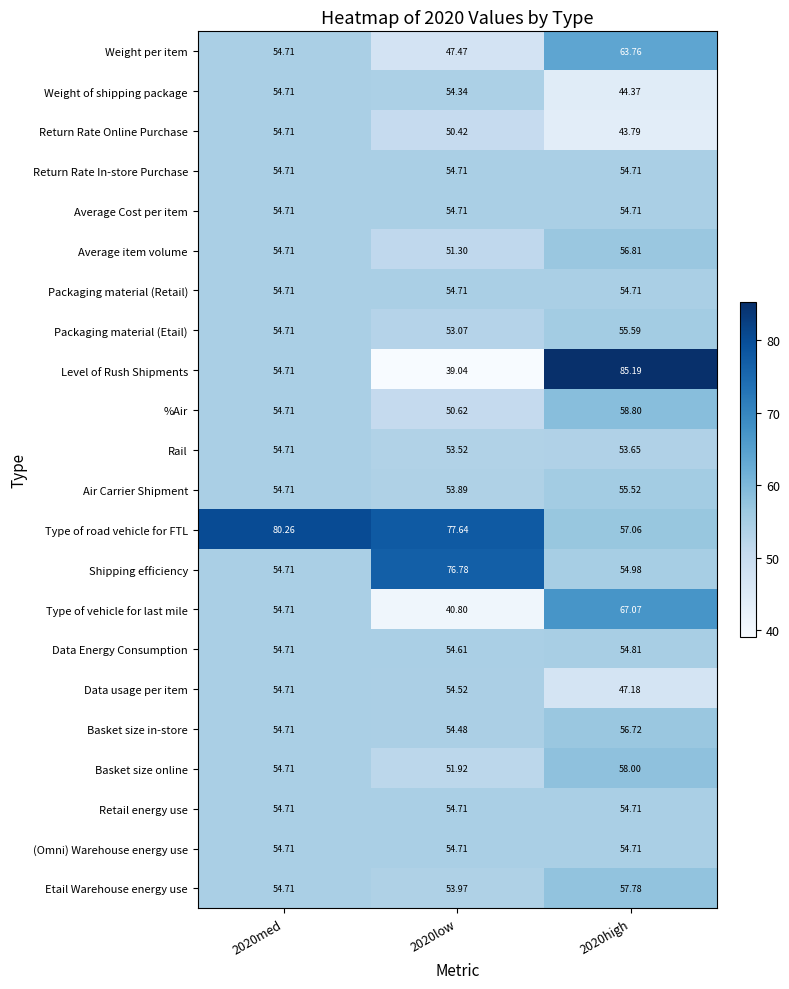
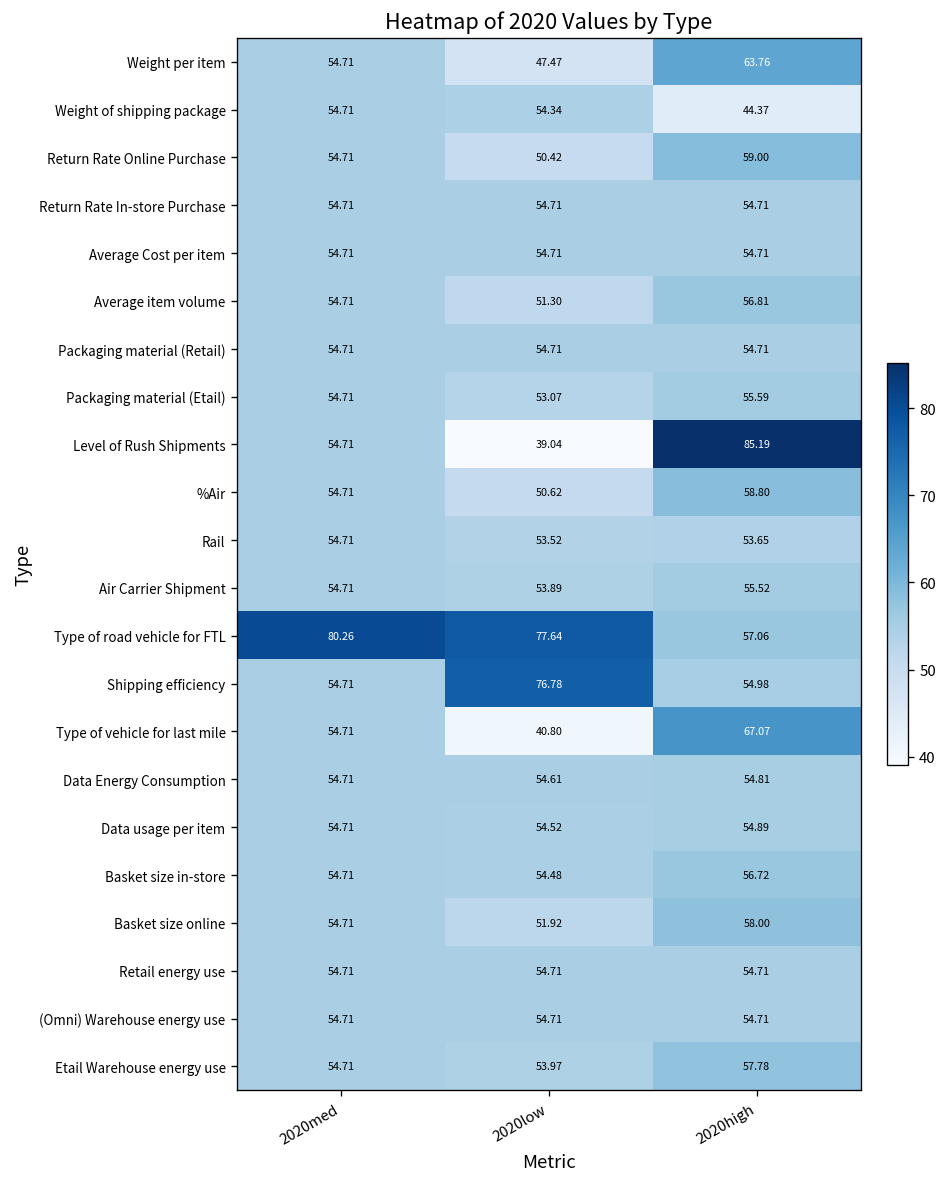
  {
    "Weight per item": {
      "2020med": 54.71,
      "2020low": 47.47,
      "2020high": 63.76
    },
    "Weight of shipping package": {
      "2020med": 54.71,
      "2020low": 54.34,
      "2020high": 44.37
    },
    "Return Rate Online Purchase": {
      "2020med": 54.71,
      "2020low": 50.42,
-     "2020high": 43.79
+     "2020high": 59.00
    },
    "Return Rate In-store Purchase": {
      "2020med": 54.71,
      "2020low": 54.71,
      "2020high": 54.71
    },
    "Average Cost per item": {
      "2020med": 54.71,
      "2020low": 54.71,
      "2020high": 54.71
    },
    "Average item volume": {
      "2020med": 54.71,
      "2020low": 51.30,
      "2020high": 56.81
    },
    "Packaging material (Retail)": {
      "2020med": 54.71,
      "2020low": 54.71,
      "2020high": 54.71
    },
    "Packaging material (Etail)": {
      "2020med": 54.71,
      "2020low": 53.07,
      "2020high": 55.59
    },
    "Level of Rush Shipments": {
      "2020med": 54.71,
      "2020low": 39.04,
      "2020high": 85.19
    },
    "%Air": {
      "2020med": 54.71,
      "2020low": 50.62,
      "2020high": 58.80
    },
    "Rail": {
      "2020med": 54.71,
      "2020low": 53.52,
      "2020high": 53.65
    },
    "Air Carrier Shipment": {
      "2020med": 54.71,
      "2020low": 53.89,
      "2020high": 55.52
    },
    "Type of road vehicle for FTL": {
      "2020med": 80.26,
      "2020low": 77.64,
      "2020high": 57.06
    },
    "Shipping efficiency": {
      "2020med": 54.71,
      "2020low": 76.78,
      "2020high": 54.98
    },
    "Type of vehicle for last mile": {
      "2020med": 54.71,
      "2020low": 40.80,
      "2020high": 67.07
    },
    "Data Energy Consumption": {
      "2020med": 54.71,
      "2020low": 54.61,
      "2020high": 54.81
    },
    "Data usage per item": {
      "2020med": 54.71,
      "2020low": 54.52,
-     "2020high": 47.18
+     "2020high": 54.89
    },
    "Basket size in-store": {
      "2020med": 54.71,
      "2020low": 54.48,
      "2020high": 56.72
    },
    "Basket size online": {
      "2020med": 54.71,
      "2020low": 51.92,
      "2020high": 58.00
    },
    "Retail energy use": {
      "2020med": 54.71,
      "2020low": 54.71,
      "2020high": 54.71
    },
    "(Omni) Warehouse energy use": {
      "2020med": 54.71,
      "2020low": 54.71,
      "2020high": 54.71
    },
    "Etail Warehouse energy use": {
      "2020med": 54.71,
      "2020low": 53.97,
      "2020high": 57.78
    }
  }
